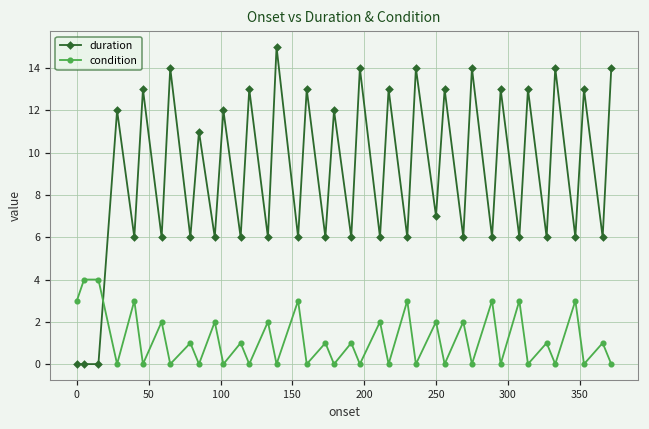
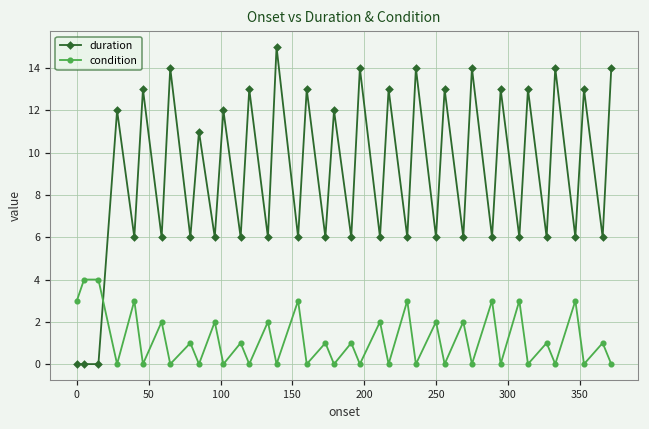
  {
    "duration": {
      "0": 0,
-     "250": 7
+     "250": 6
    },
    "condition": {
      "0": 3,
      "250": 2
    }
  }
